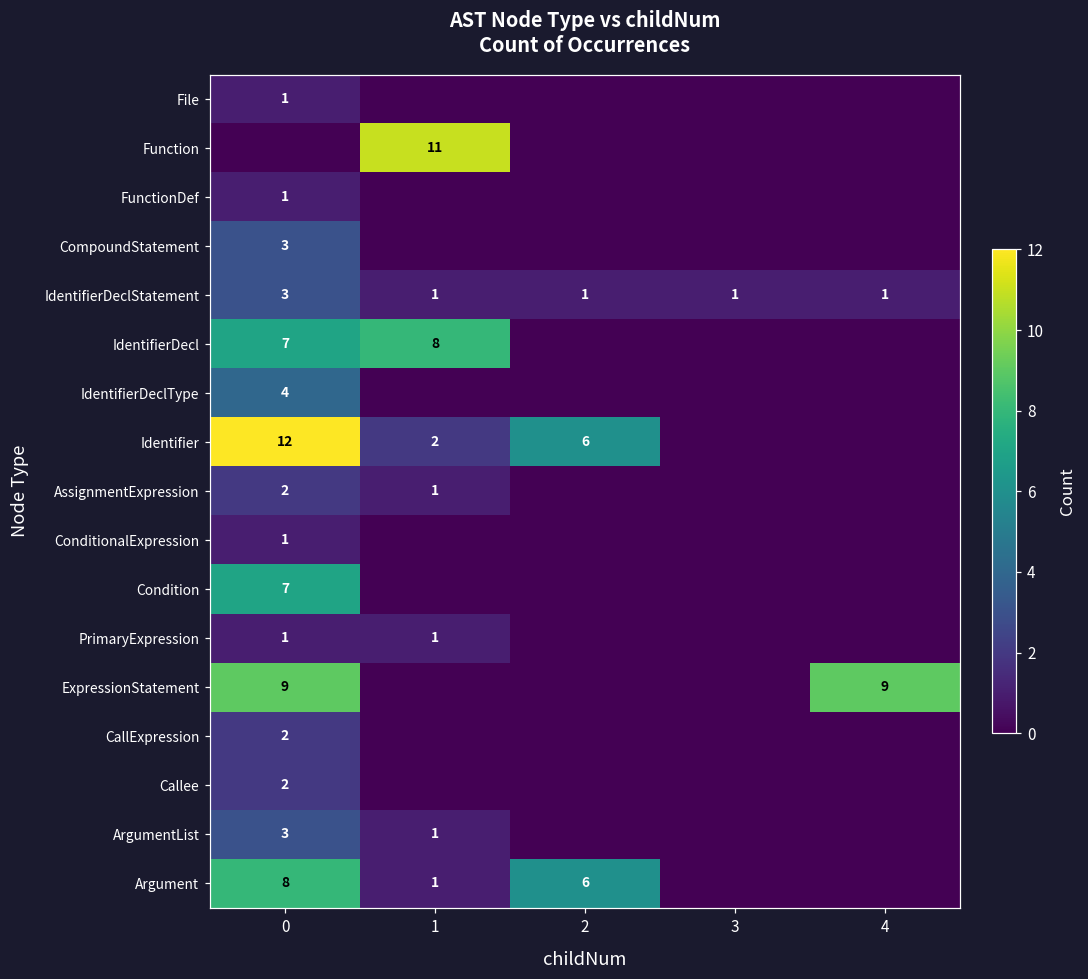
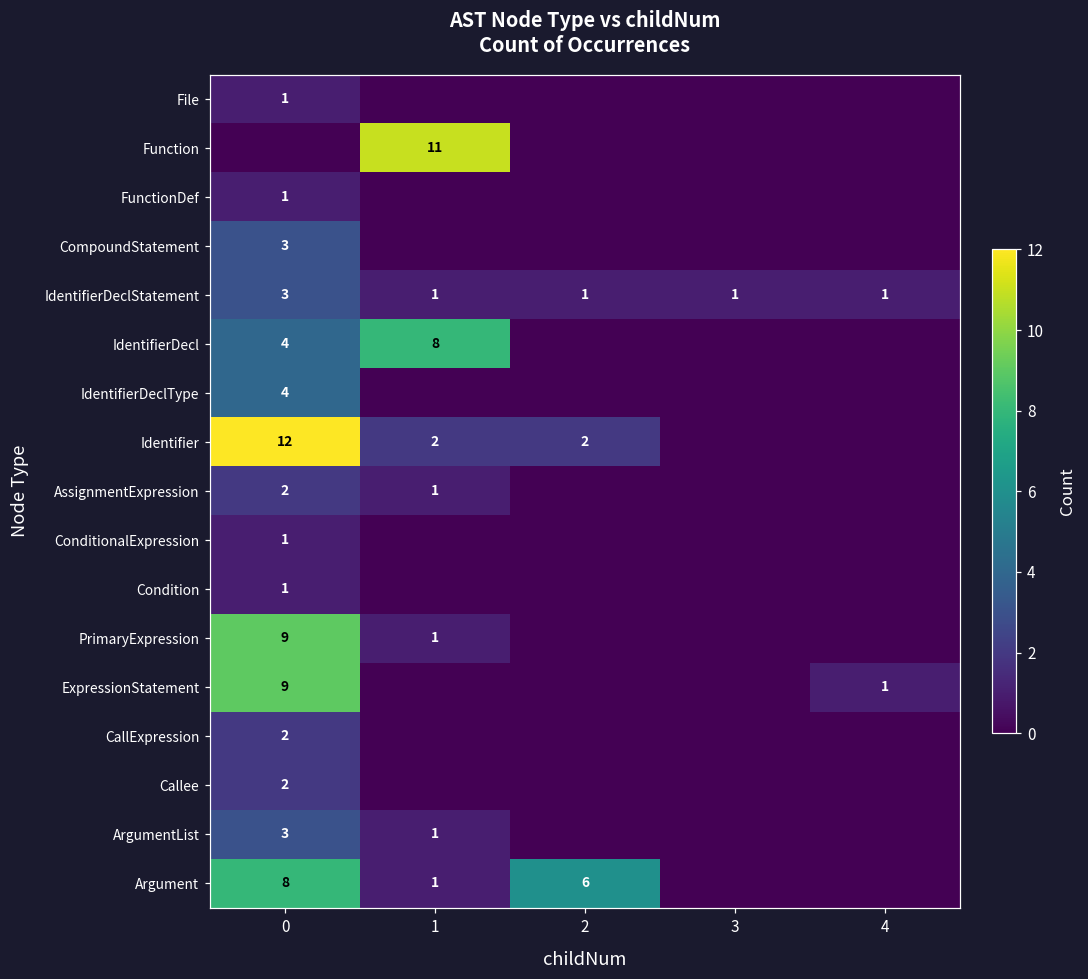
  {
    "File": {
      "0": 1
    },
    "Function": {
      "1": 11
    },
    "FunctionDef": {
      "0": 1
    },
    "CompoundStatement": {
      "0": 3
    },
    "IdentifierDeclStatement": {
      "0": 3,
      "1": 1,
      "2": 1,
      "3": 1,
      "4": 1
    },
    "IdentifierDecl": {
-     "0": 7,
+     "0": 4,
      "1": 8
    },
    "IdentifierDeclType": {
      "0": 4
    },
    "Identifier": {
      "0": 12,
      "1": 2,
-     "2": 6
+     "2": 2
    },
    "AssignmentExpression": {
      "0": 2,
      "1": 1
    },
    "ConditionalExpression": {
      "0": 1
    },
    "Condition": {
-     "0": 7
+     "0": 1
    },
    "PrimaryExpression": {
-     "0": 1,
+     "0": 9,
      "1": 1
    },
    "ExpressionStatement": {
      "0": 9,
-     "4": 9
+     "4": 1
    },
    "CallExpression": {
      "0": 2
    },
    "Callee": {
      "0": 2
    },
    "ArgumentList": {
      "0": 3,
      "1": 1
    },
    "Argument": {
      "0": 8,
      "1": 1,
      "2": 6
    }
  }
